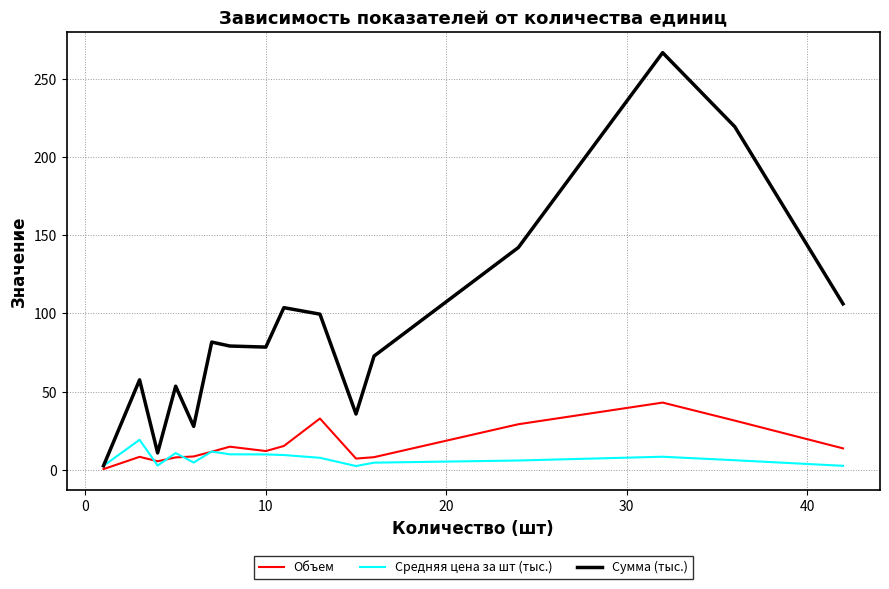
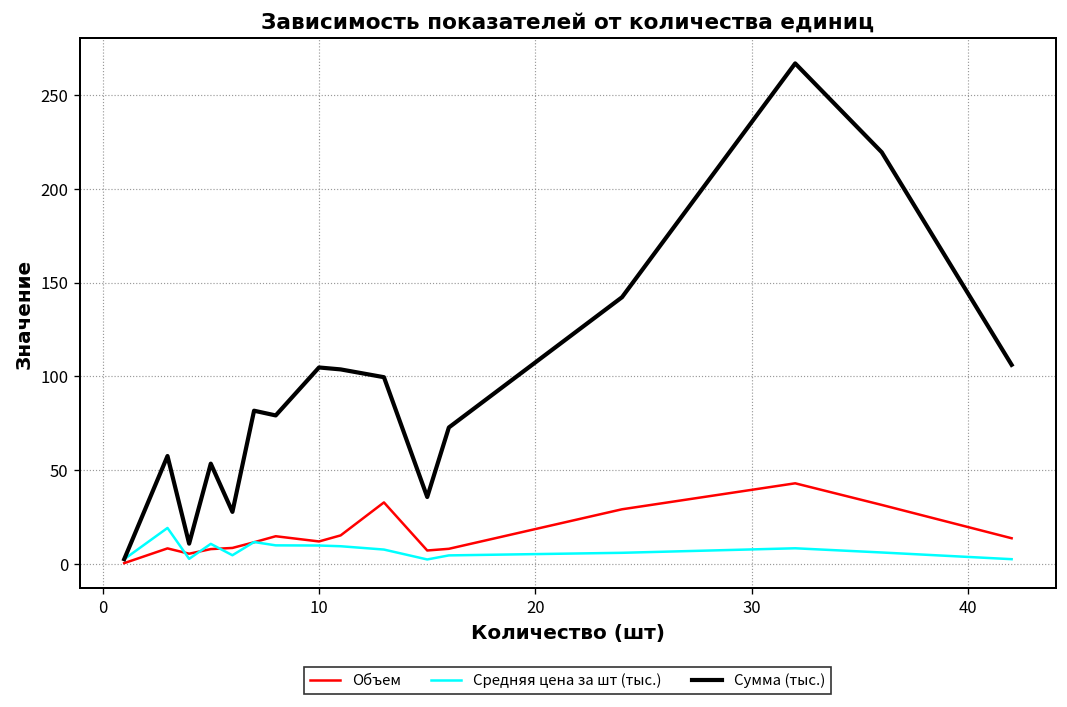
  {
    "Объем": {
      "10": 12
    },
    "Средняя цена за шт (тыс.)": {
      "10": 10
    },
    "Сумма (тыс.)": {
-     "10": 78
+     "10": 105
    }
  }
